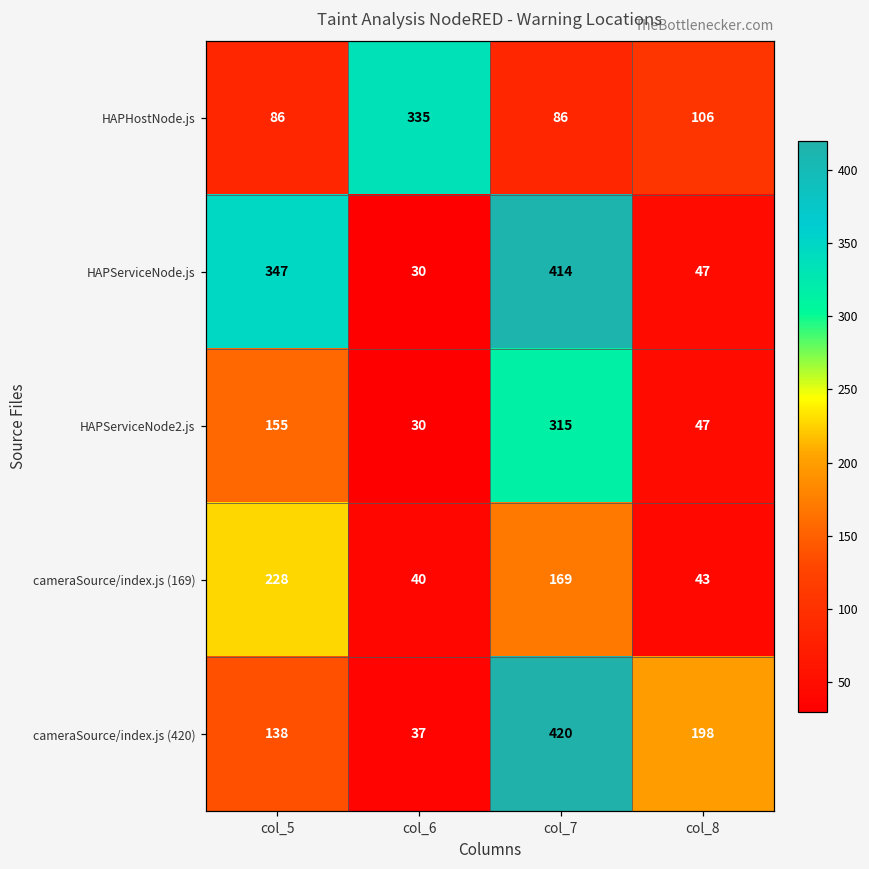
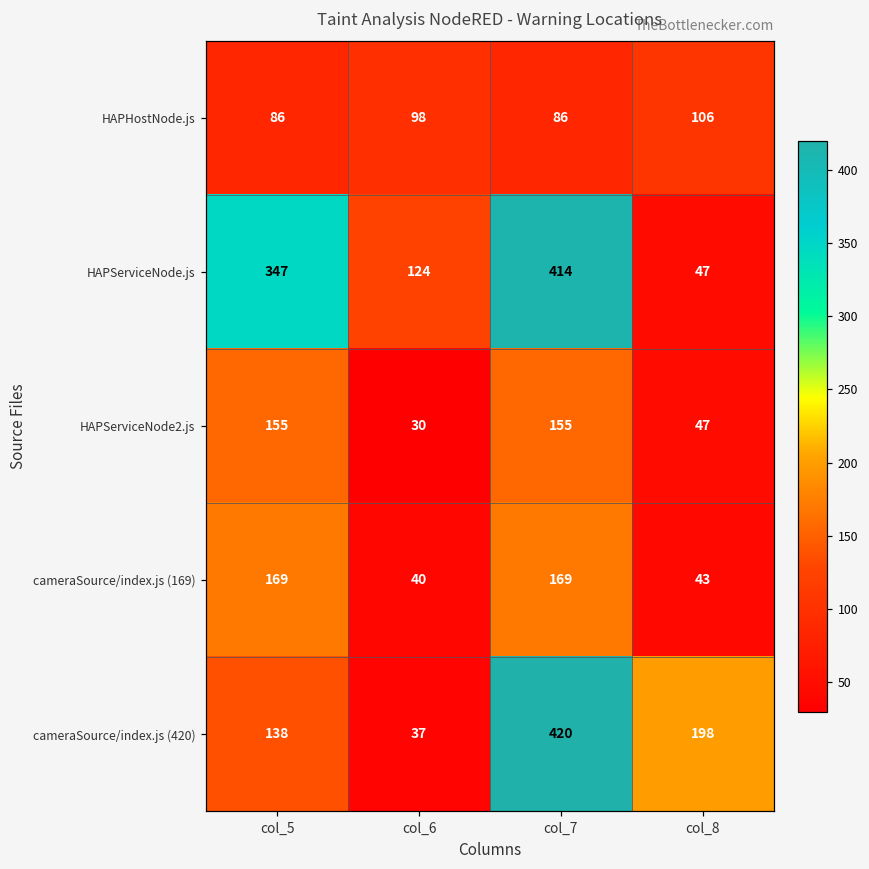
  {
    "HAPHostNode.js": {
      "col_5": 86,
-     "col_6": 335,
+     "col_6": 98,
      "col_7": 86,
      "col_8": 106
    },
    "HAPServiceNode.js": {
      "col_5": 347,
-     "col_6": 30,
+     "col_6": 124,
      "col_7": 414,
      "col_8": 47
    },
    "HAPServiceNode2.js": {
      "col_5": 155,
      "col_6": 30,
-     "col_7": 315,
+     "col_7": 155,
      "col_8": 47
    },
    "cameraSource/index.js (169)": {
-     "col_5": 228,
+     "col_5": 169,
      "col_6": 40,
      "col_7": 169,
      "col_8": 43
    },
    "cameraSource/index.js (420)": {
      "col_5": 138,
      "col_6": 37,
      "col_7": 420,
      "col_8": 198
    }
  }
